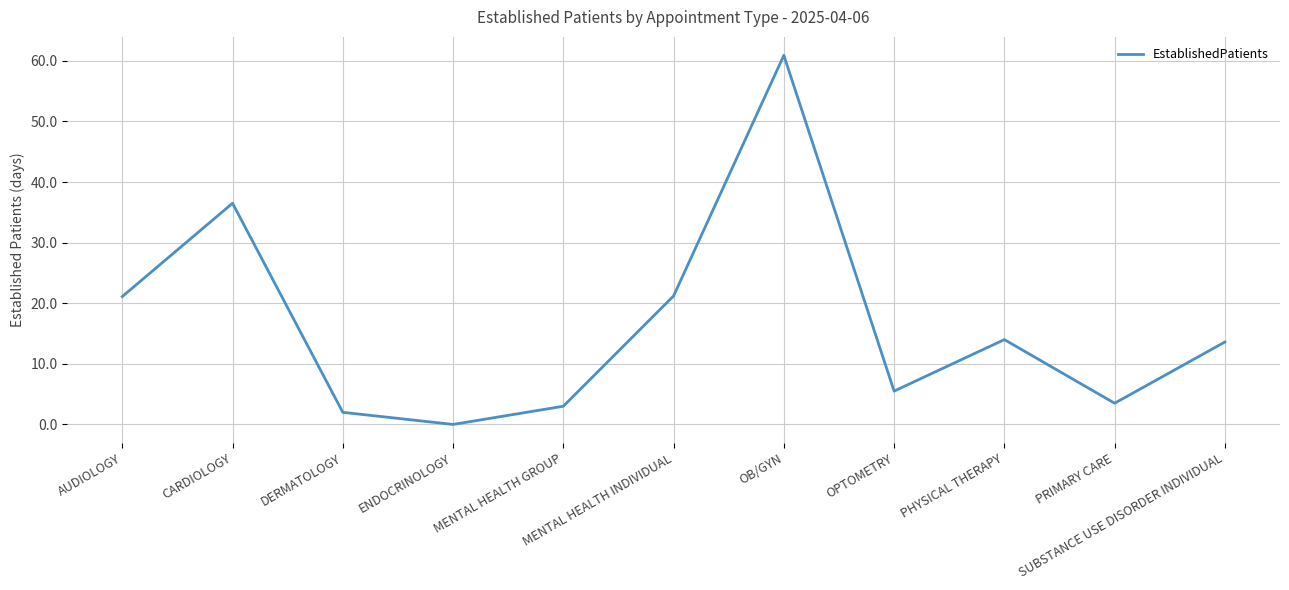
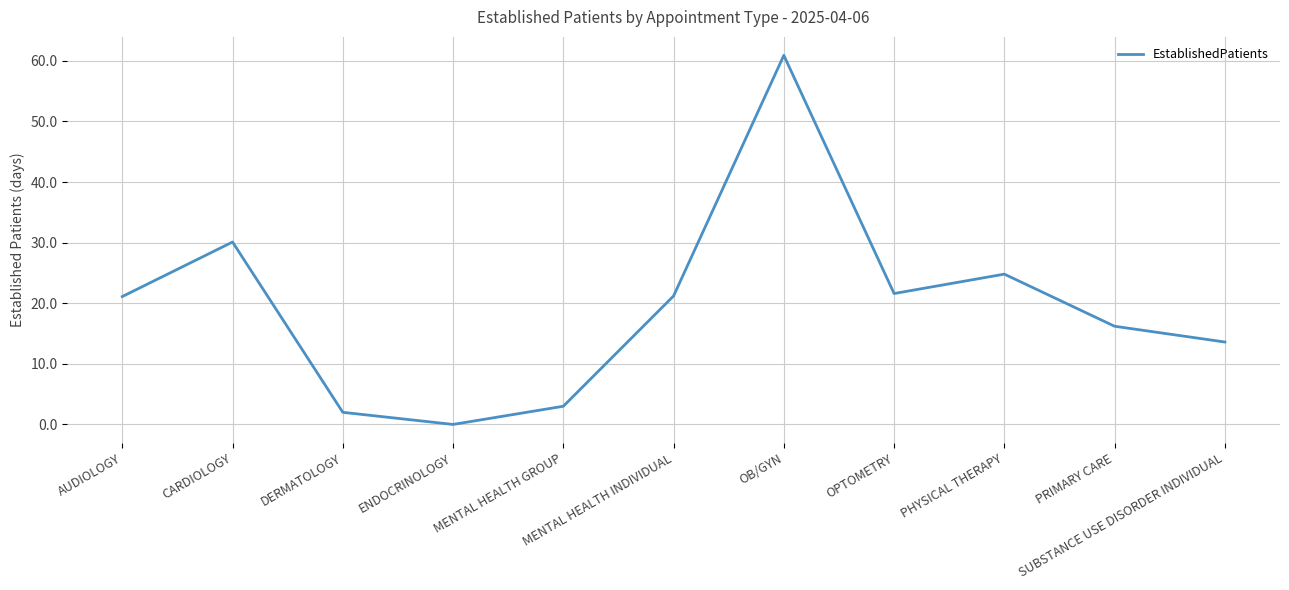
  {
    "AUDIOLOGY": 21,
-   "CARDIOLOGY": 37,
+   "CARDIOLOGY": 30,
    "DERMATOLOGY": 2,
    "ENDOCRINOLOGY": 0,
    "MENTAL HEALTH GROUP": 3,
    "MENTAL HEALTH INDIVIDUAL": 21,
    "OB/GYN": 61,
-   "OPTOMETRY": 6,
-   "PHYSICAL THERAPY": 14,
-   "PRIMARY CARE": 4,
+   "OPTOMETRY": 22,
+   "PHYSICAL THERAPY": 25,
+   "PRIMARY CARE": 16,
    "SUBSTANCE USE DISORDER INDIVIDUAL": 14
  }
